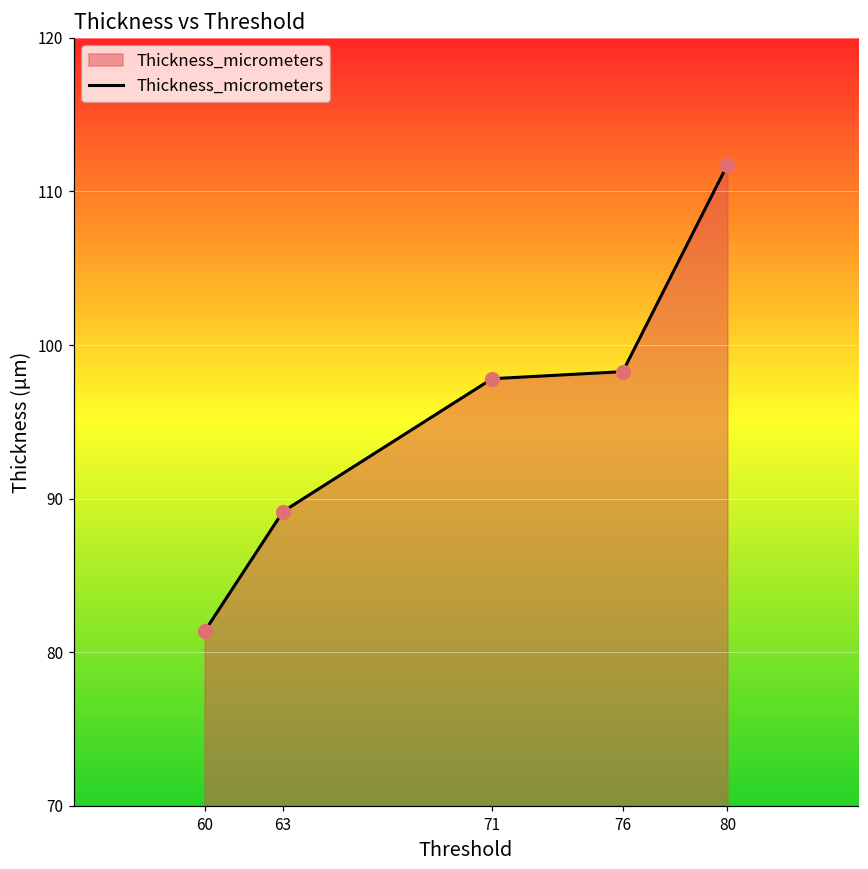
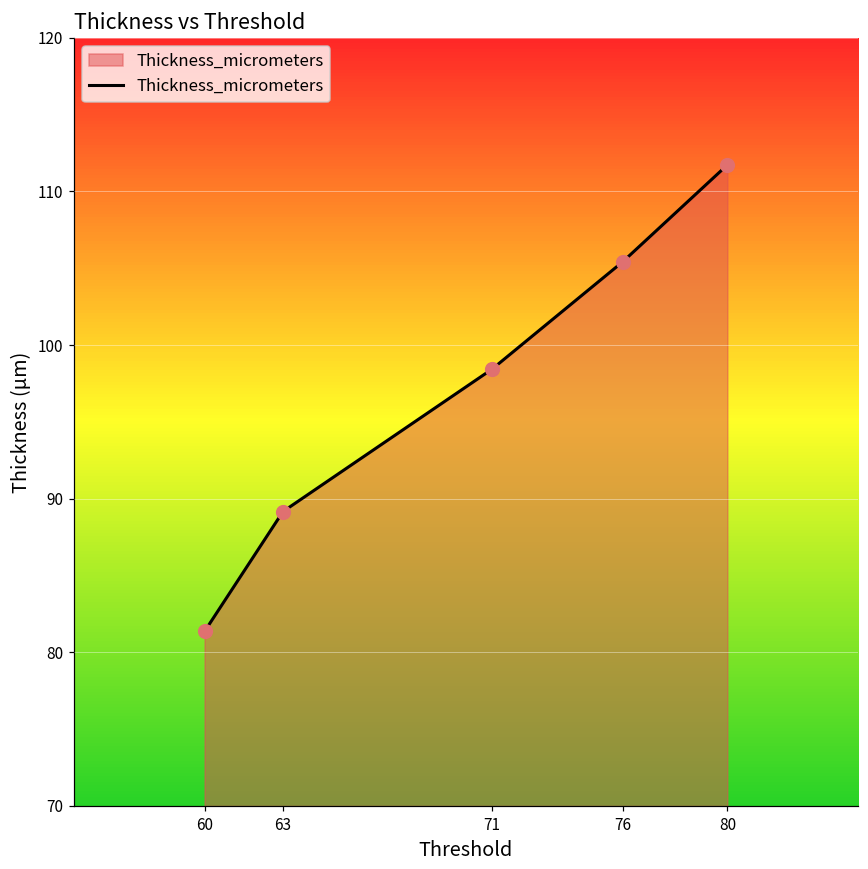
  {
    "60": 81.4,
    "63": 89.2,
-   "71": 97.8,
-   "76": 98.3,
+   "71": 98.4,
+   "76": 105.4,
    "80": 111.7
  }
